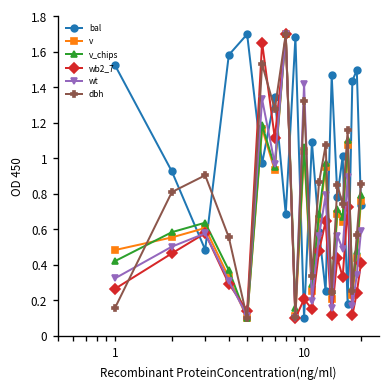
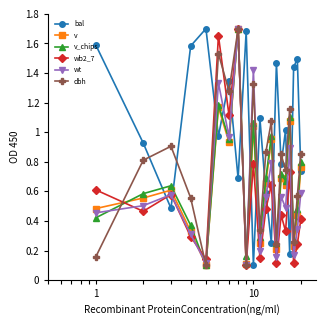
  {
    "bal": {
-     "1": 1.53,
+     "1": 1.59,
      "10": 0.10
    },
    "v": {
      "1": 0.48,
      "10": 1.04
    },
    "v_chips": {
      "1": 0.42,
      "10": 1.06
    },
    "wb2_7": {
-     "1": 0.27,
-     "10": 0.21
+     "1": 0.61,
+     "10": 0.79
    },
    "wt": {
-     "1": 0.32,
+     "1": 0.45,
      "10": 1.42
    },
    "dbh": {
      "1": 0.16,
      "10": 1.32
    }
  }
